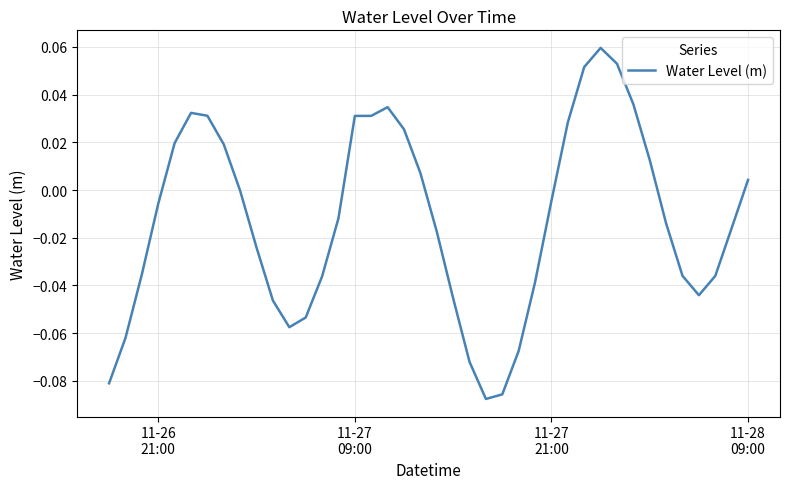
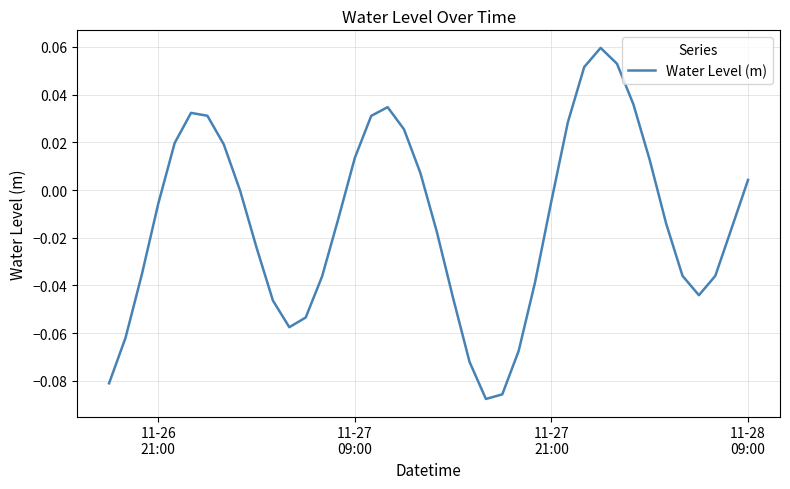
  {
    "11-26 21:00": -0.006,
-   "11-27 09:00": 0.031,
+   "11-27 09:00": 0.013,
    "11-27 21:00": -0.005,
    "11-28 09:00": 0.004
  }
